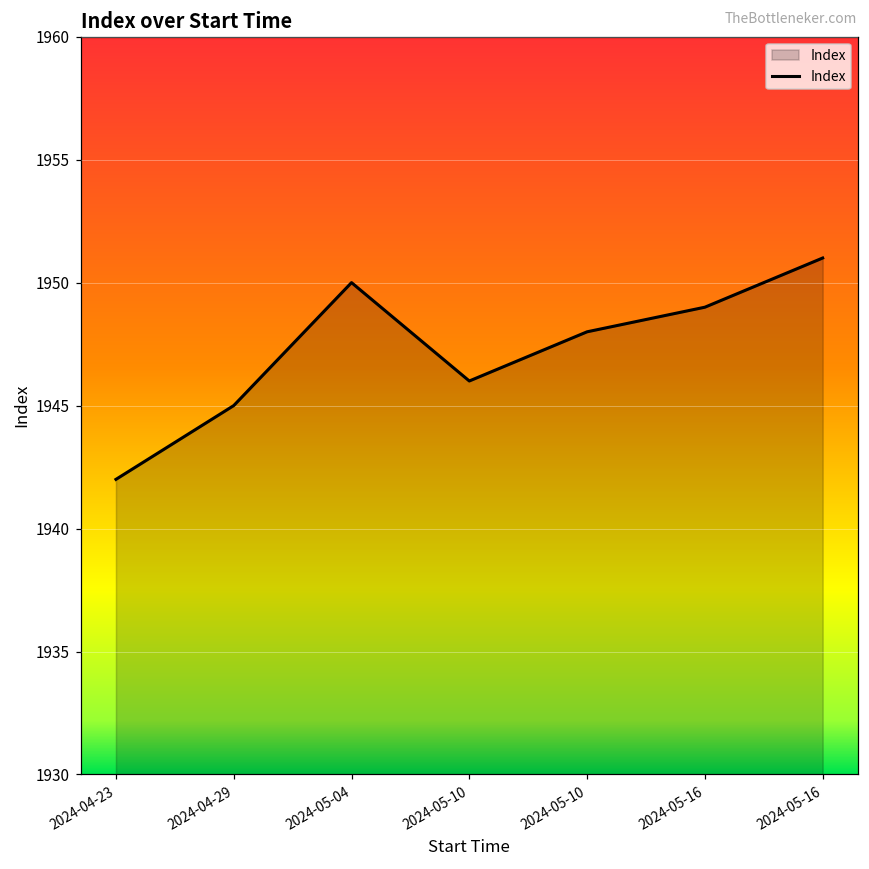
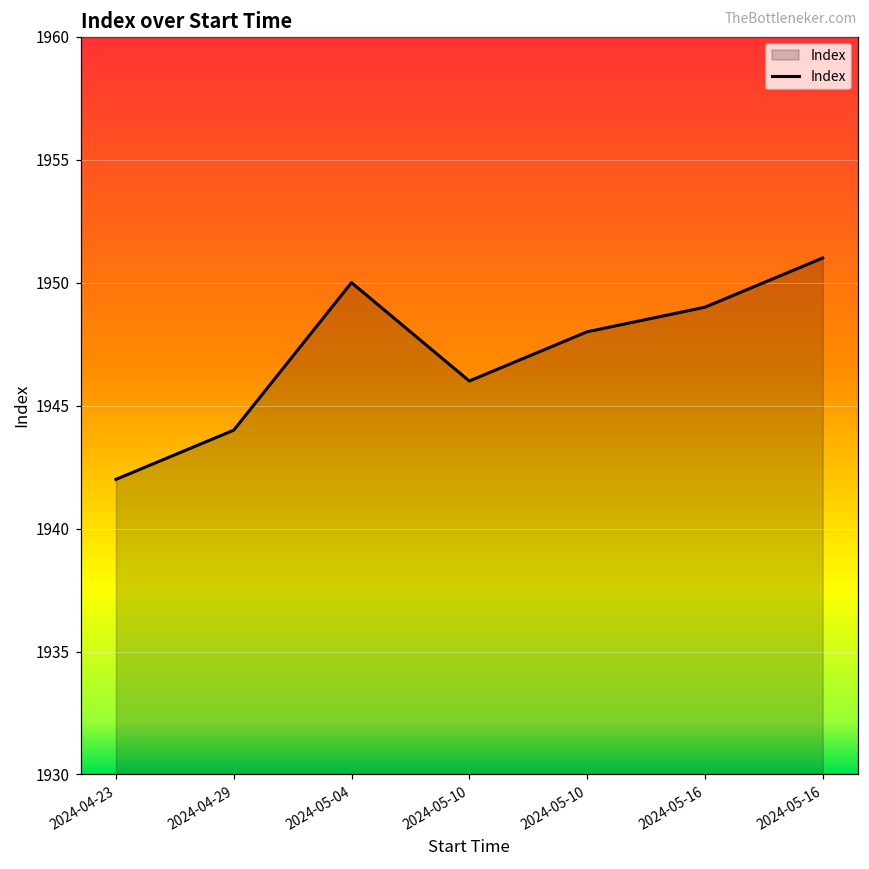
  {
    "2024-04-23": 1942,
-   "2024-04-29": 1945,
+   "2024-04-29": 1944,
    "2024-05-04": 1950
  }
